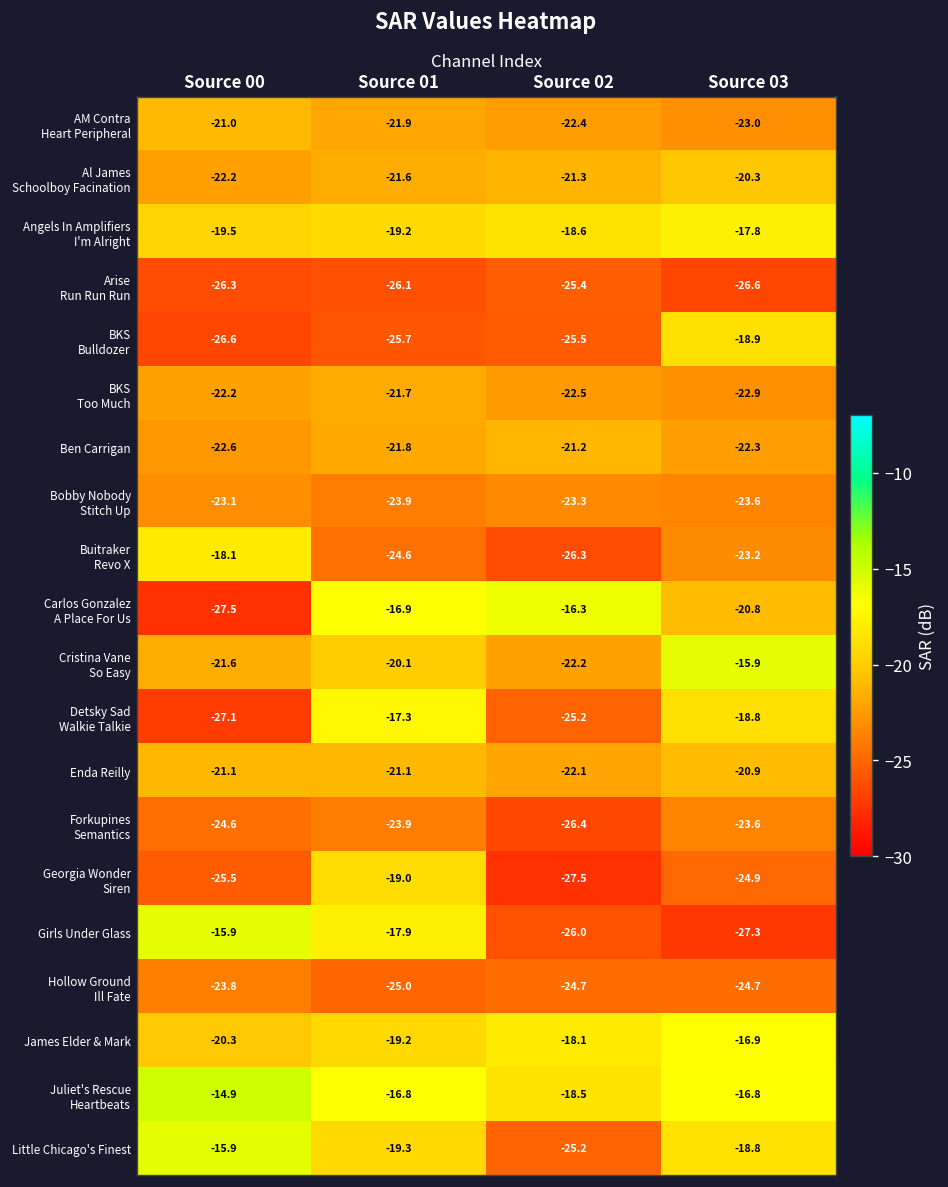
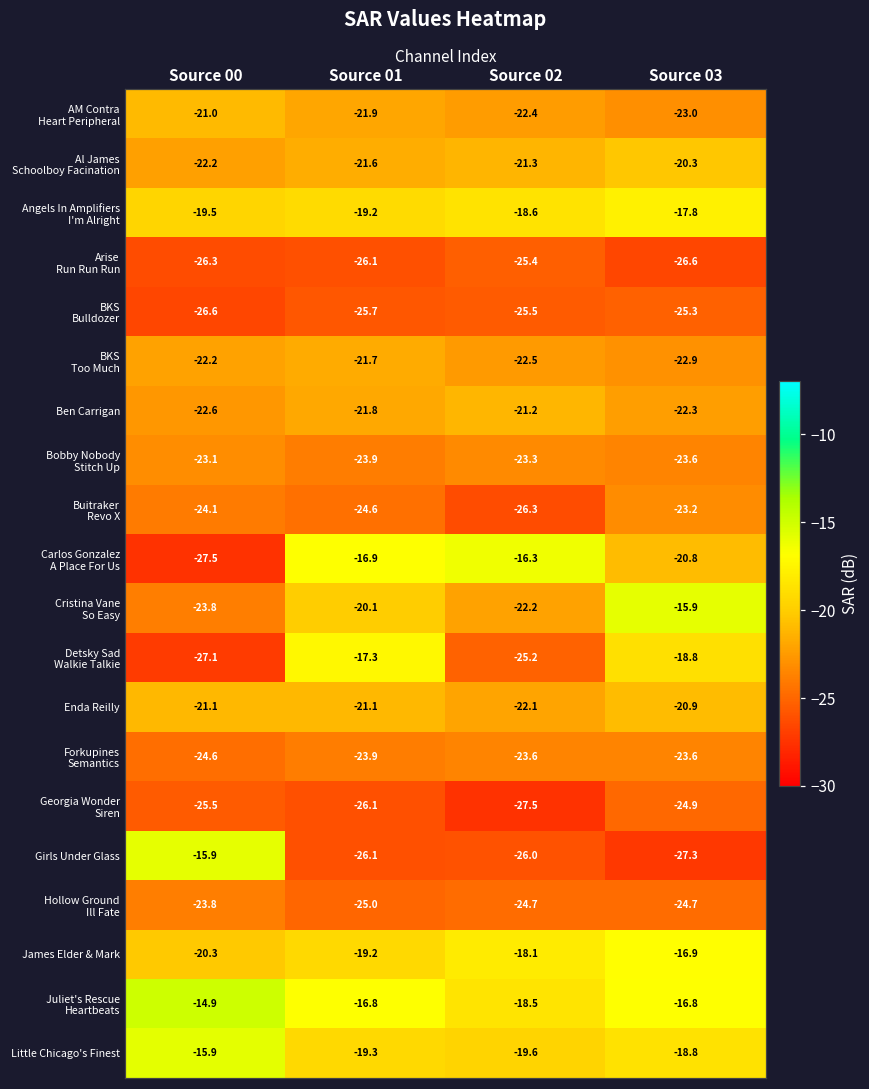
  {
    "AM Contra Heart Peripheral": {
      "Source 00": -21.0,
      "Source 01": -21.9,
      "Source 02": -22.4,
      "Source 03": -23.0
    },
    "Al James Schoolboy Facination": {
      "Source 00": -22.2,
      "Source 01": -21.6,
      "Source 02": -21.3,
      "Source 03": -20.3
    },
    "Angels In Amplifiers I'm Alright": {
      "Source 00": -19.5,
      "Source 01": -19.2,
      "Source 02": -18.6,
      "Source 03": -17.8
    },
    "Arise Run Run Run": {
      "Source 00": -26.3,
      "Source 01": -26.1,
      "Source 02": -25.4,
      "Source 03": -26.6
    },
    "BKS Bulldozer": {
      "Source 00": -26.6,
      "Source 01": -25.7,
      "Source 02": -25.5,
-     "Source 03": -18.9
+     "Source 03": -25.3
    },
    "BKS Too Much": {
      "Source 00": -22.2,
      "Source 01": -21.7,
      "Source 02": -22.5,
      "Source 03": -22.9
    },
    "Ben Carrigan": {
      "Source 00": -22.6,
      "Source 01": -21.8,
      "Source 02": -21.2,
      "Source 03": -22.3
    },
    "Bobby Nobody Stitch Up": {
      "Source 00": -23.1,
      "Source 01": -23.9,
      "Source 02": -23.3,
      "Source 03": -23.6
    },
    "Buitraker Revo X": {
-     "Source 00": -18.1,
+     "Source 00": -24.1,
      "Source 01": -24.6,
      "Source 02": -26.3,
      "Source 03": -23.2
    },
    "Carlos Gonzalez A Place For Us": {
      "Source 00": -27.5,
      "Source 01": -16.9,
      "Source 02": -16.3,
      "Source 03": -20.8
    },
    "Cristina Vane So Easy": {
-     "Source 00": -21.6,
+     "Source 00": -23.8,
      "Source 01": -20.1,
      "Source 02": -22.2,
      "Source 03": -15.9
    },
    "Detsky Sad Walkie Talkie": {
      "Source 00": -27.1,
      "Source 01": -17.3,
      "Source 02": -25.2,
      "Source 03": -18.8
    },
    "Enda Reilly": {
      "Source 00": -21.1,
      "Source 01": -21.1,
      "Source 02": -22.1,
      "Source 03": -20.9
    },
    "Forkupines Semantics": {
      "Source 00": -24.6,
      "Source 01": -23.9,
-     "Source 02": -26.4,
+     "Source 02": -23.6,
      "Source 03": -23.6
    },
    "Georgia Wonder Siren": {
      "Source 00": -25.5,
-     "Source 01": -19.0,
+     "Source 01": -26.1,
      "Source 02": -27.5,
      "Source 03": -24.9
    },
    "Girls Under Glass": {
      "Source 00": -15.9,
-     "Source 01": -17.9,
+     "Source 01": -26.1,
      "Source 02": -26.0,
      "Source 03": -27.3
    },
    "Hollow Ground Ill Fate": {
      "Source 00": -23.8,
      "Source 01": -25.0,
      "Source 02": -24.7,
      "Source 03": -24.7
    },
    "James Elder & Mark": {
      "Source 00": -20.3,
      "Source 01": -19.2,
      "Source 02": -18.1,
      "Source 03": -16.9
    },
    "Juliet's Rescue Heartbeats": {
      "Source 00": -14.9,
      "Source 01": -16.8,
      "Source 02": -18.5,
      "Source 03": -16.8
    },
    "Little Chicago's Finest": {
      "Source 00": -15.9,
      "Source 01": -19.3,
-     "Source 02": -25.2,
+     "Source 02": -19.6,
      "Source 03": -18.8
    }
  }
